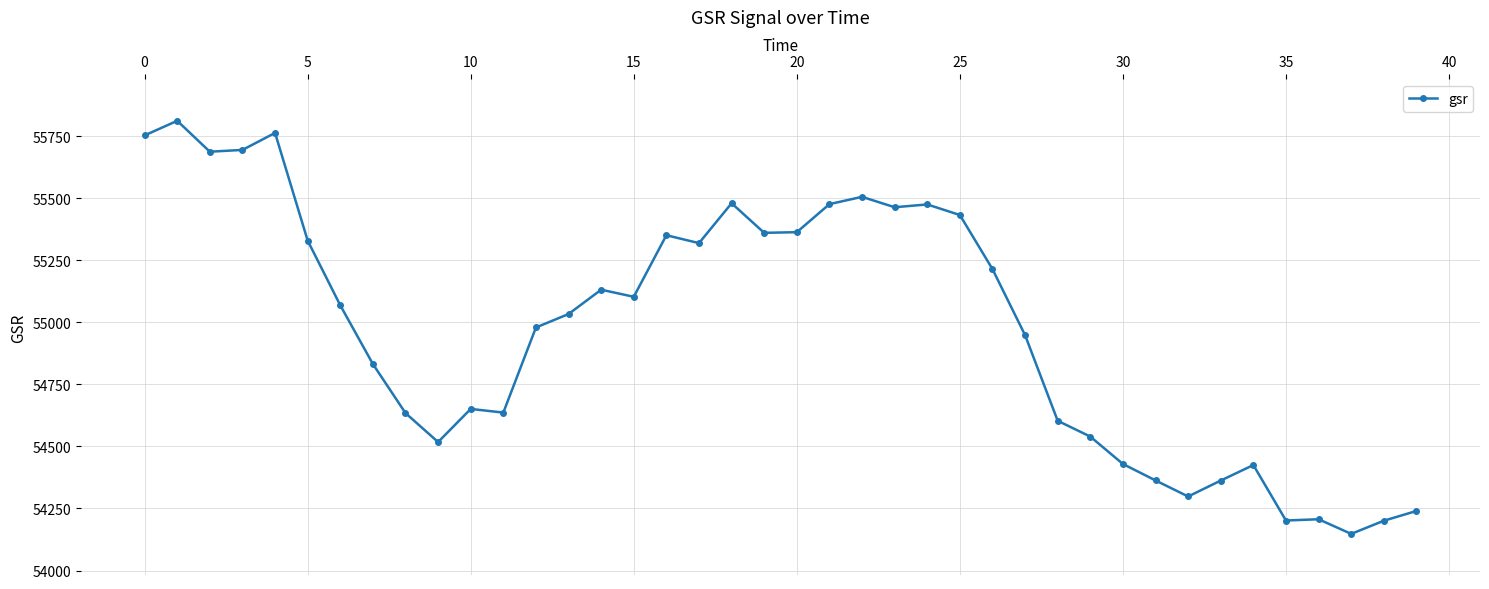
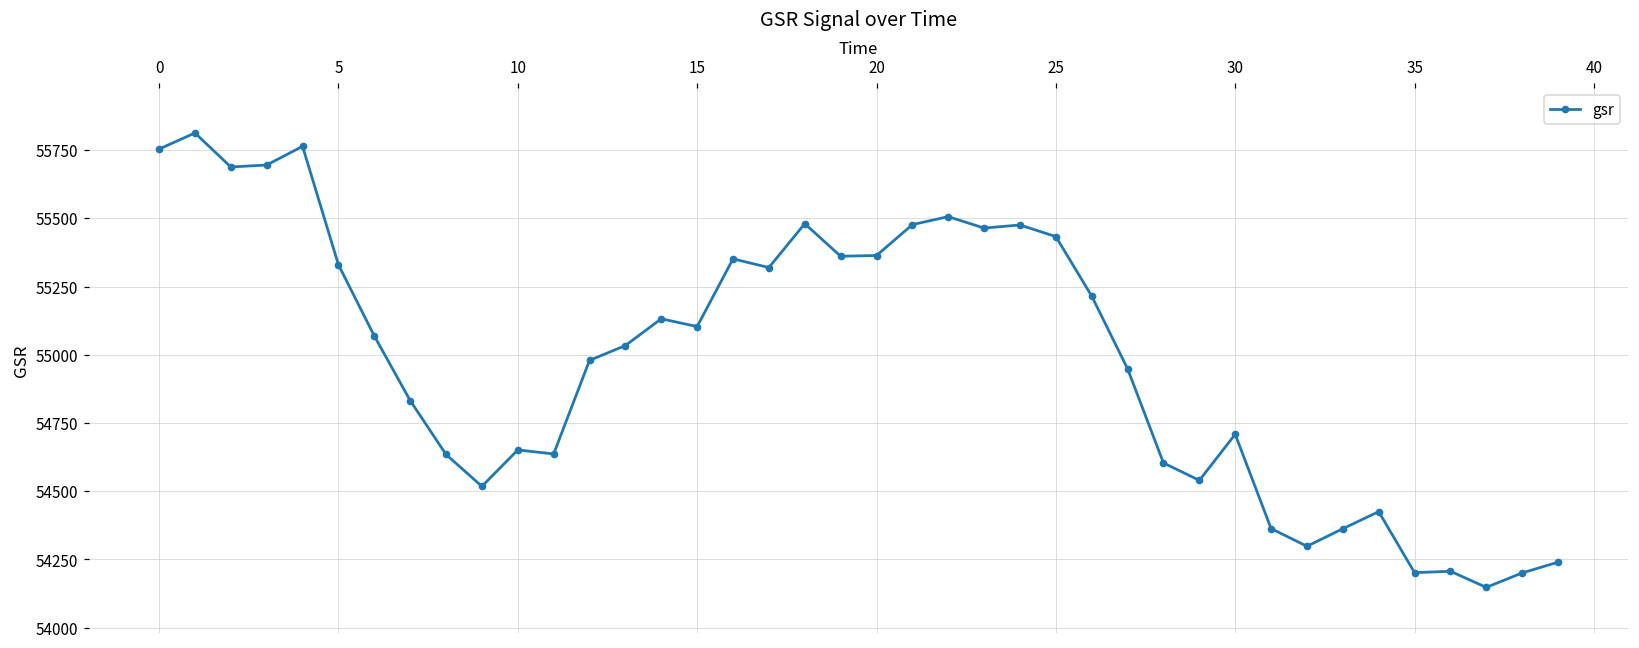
  {
    "0": 55750,
    "5": 55330,
    "10": 54650,
    "15": 55100,
    "20": 55360,
    "25": 55430,
-   "30": 54430,
+   "30": 54710,
    "35": 54200
  }
